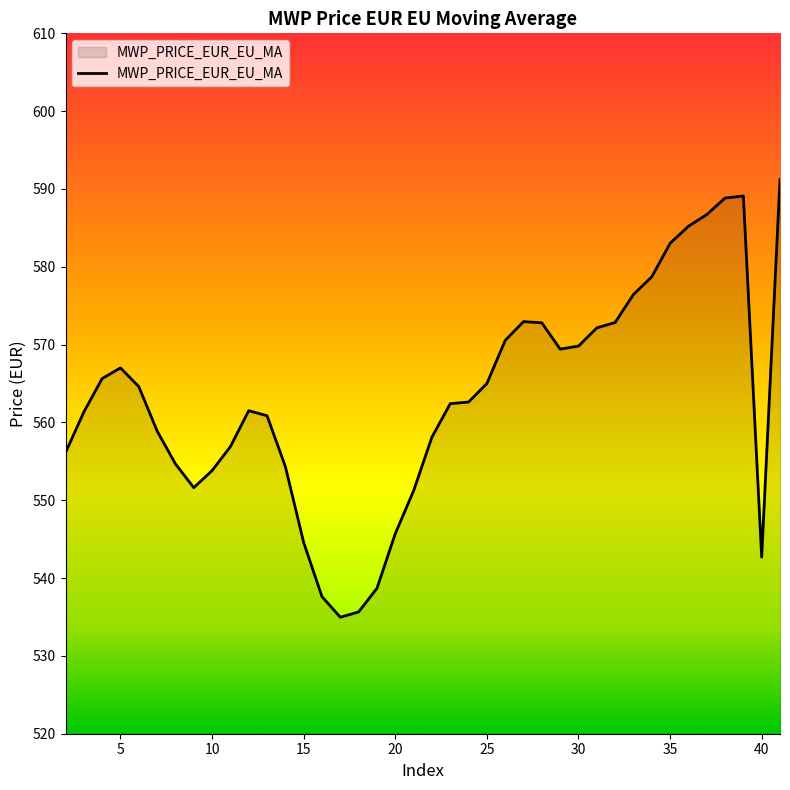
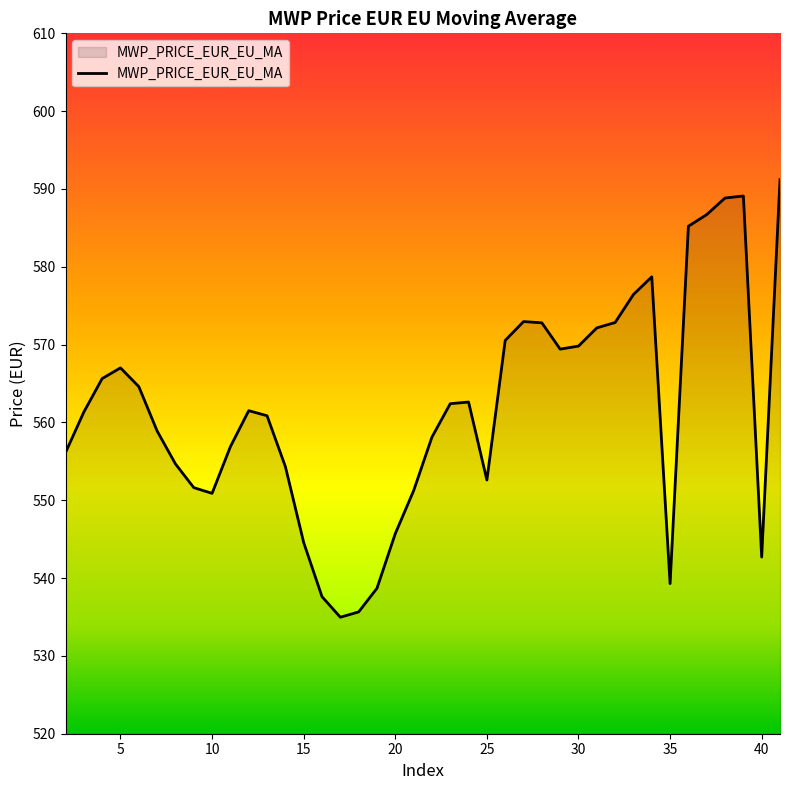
  {
    "5": 567,
-   "10": 554,
+   "10": 551,
    "15": 545,
    "20": 546,
-   "25": 565,
+   "25": 553,
    "30": 570,
-   "35": 583,
+   "35": 539,
    "40": 543
  }
